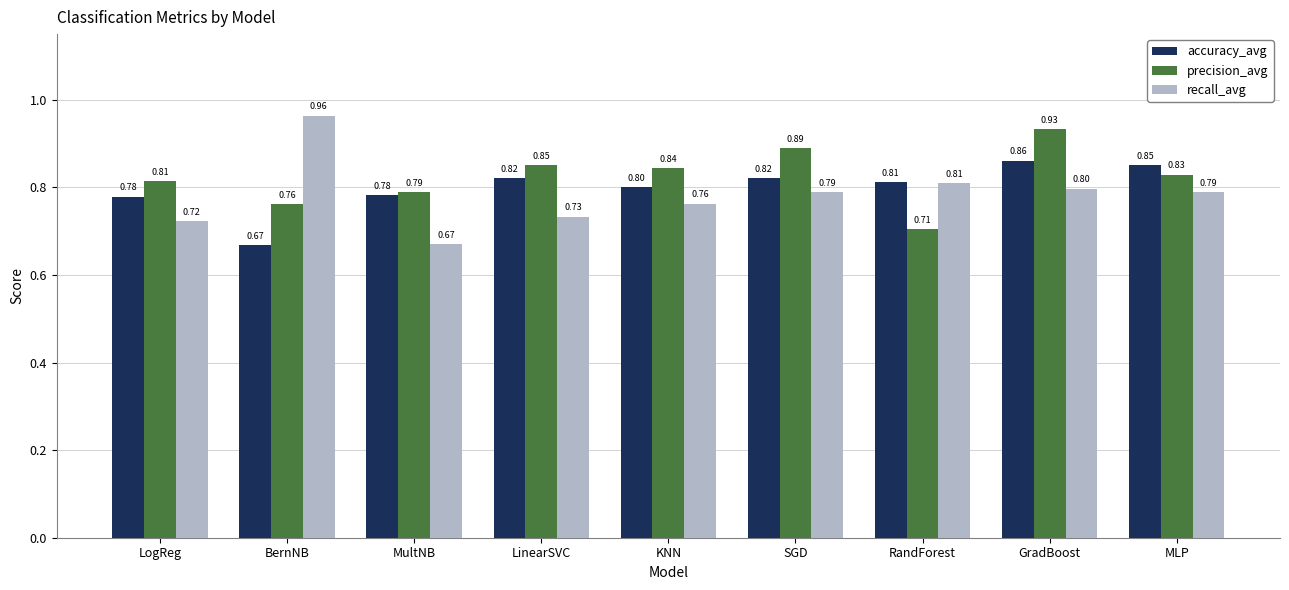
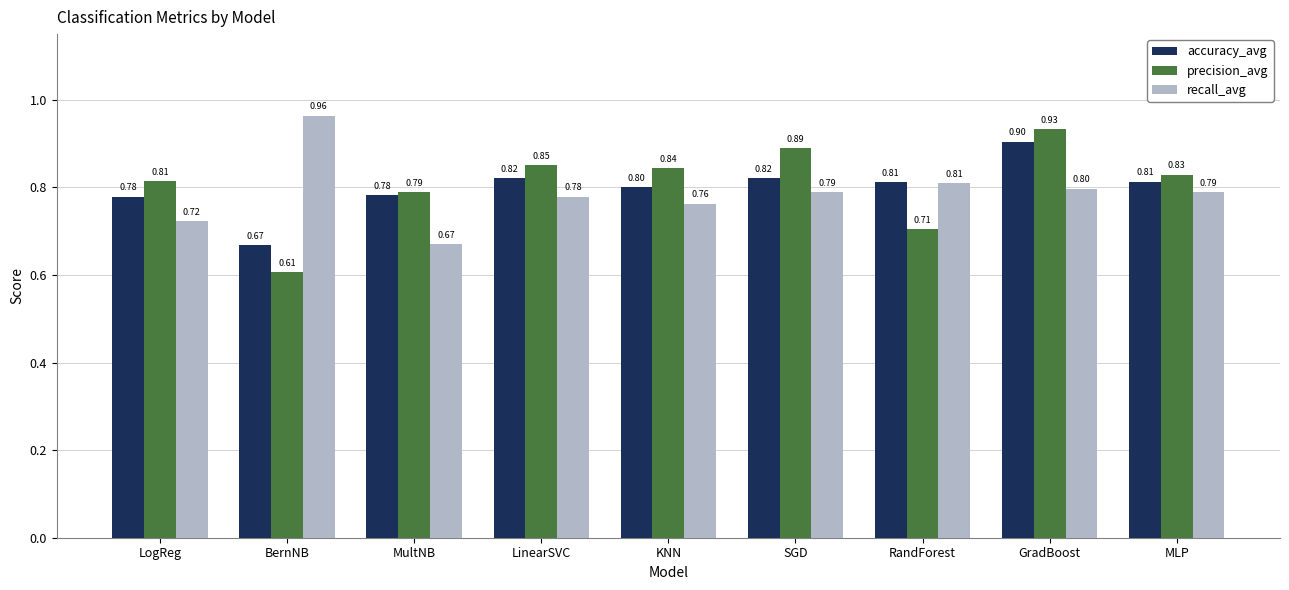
  {
    "accuracy_avg": {
      "LogReg": 0.78,
      "BernNB": 0.67,
      "MultNB": 0.78,
      "LinearSVC": 0.82,
      "KNN": 0.80,
      "SGD": 0.82,
      "RandForest": 0.81,
-     "GradBoost": 0.86,
-     "MLP": 0.85
+     "GradBoost": 0.90,
+     "MLP": 0.81
    },
    "precision_avg": {
      "LogReg": 0.81,
-     "BernNB": 0.76,
+     "BernNB": 0.61,
      "MultNB": 0.79,
      "LinearSVC": 0.85,
      "KNN": 0.84,
      "SGD": 0.89,
      "RandForest": 0.71,
      "GradBoost": 0.93,
      "MLP": 0.83
    },
    "recall_avg": {
      "LogReg": 0.72,
      "BernNB": 0.96,
      "MultNB": 0.67,
-     "LinearSVC": 0.73,
+     "LinearSVC": 0.78,
      "KNN": 0.76,
      "SGD": 0.79,
      "RandForest": 0.81,
      "GradBoost": 0.80,
      "MLP": 0.79
    }
  }
